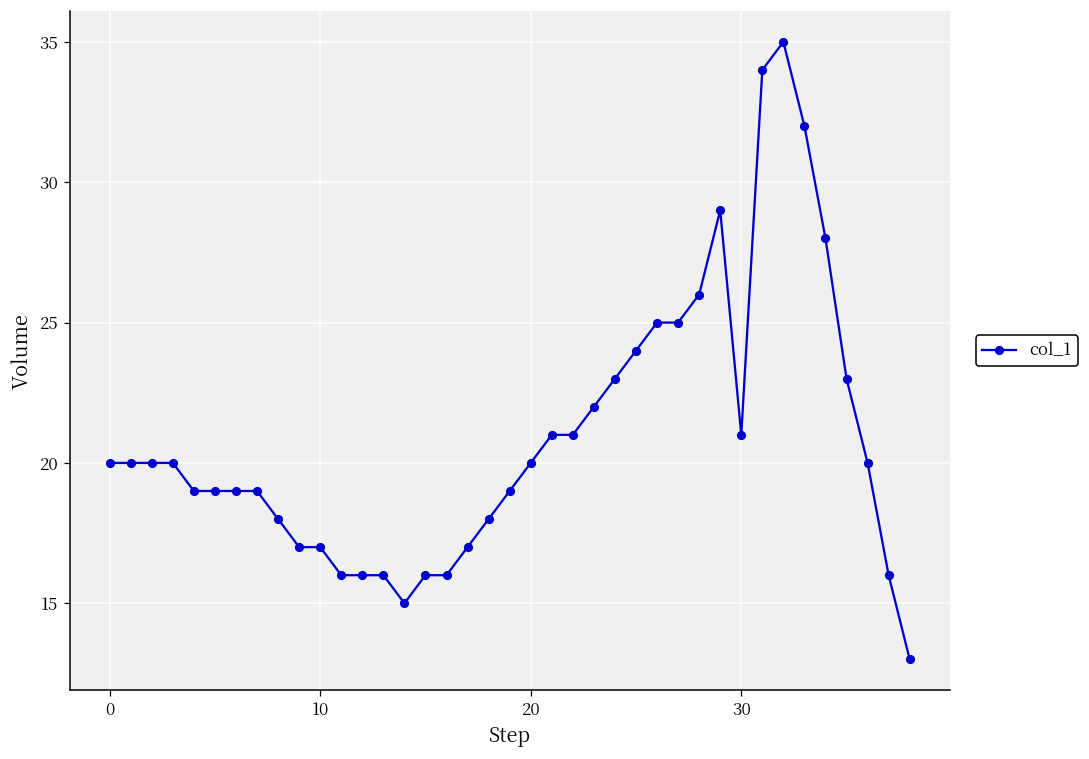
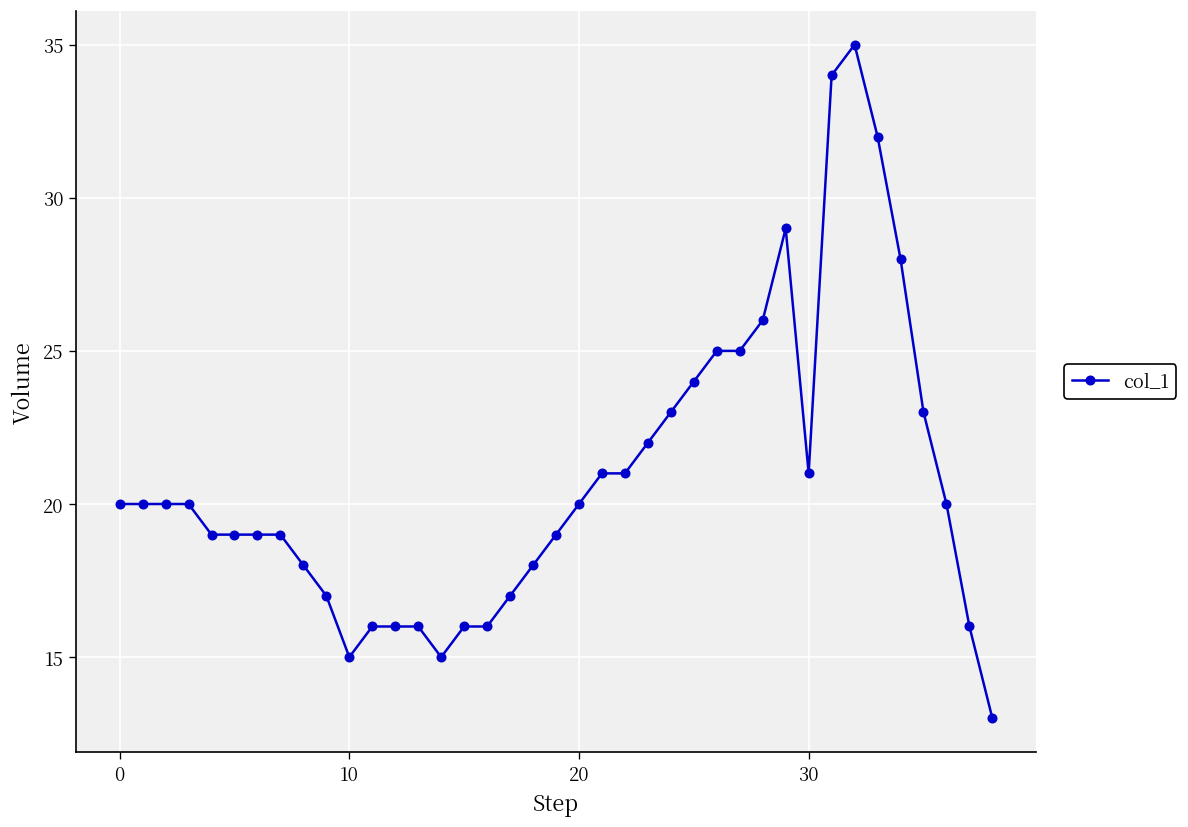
  {
    "0": 20,
-   "10": 17,
+   "10": 15,
    "20": 20,
    "30": 21
  }
